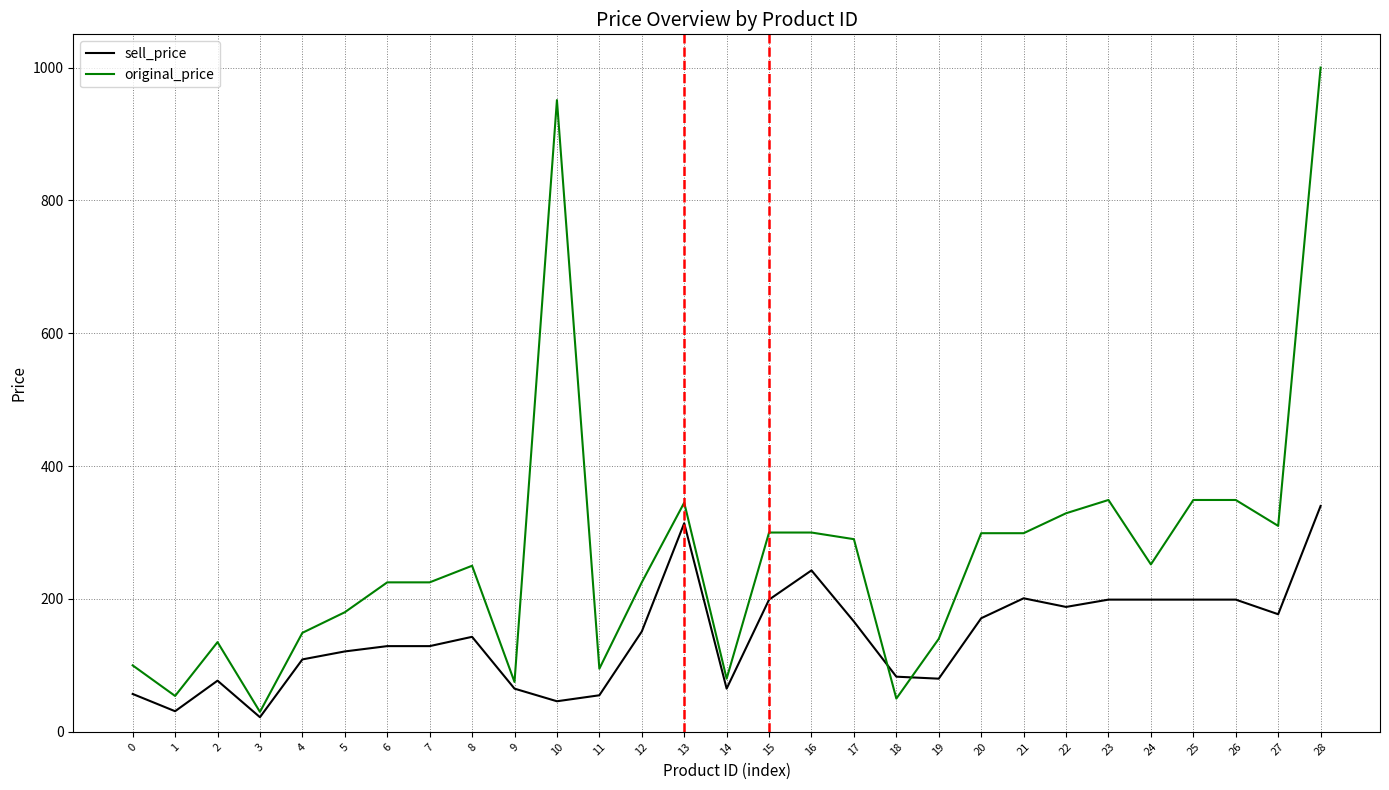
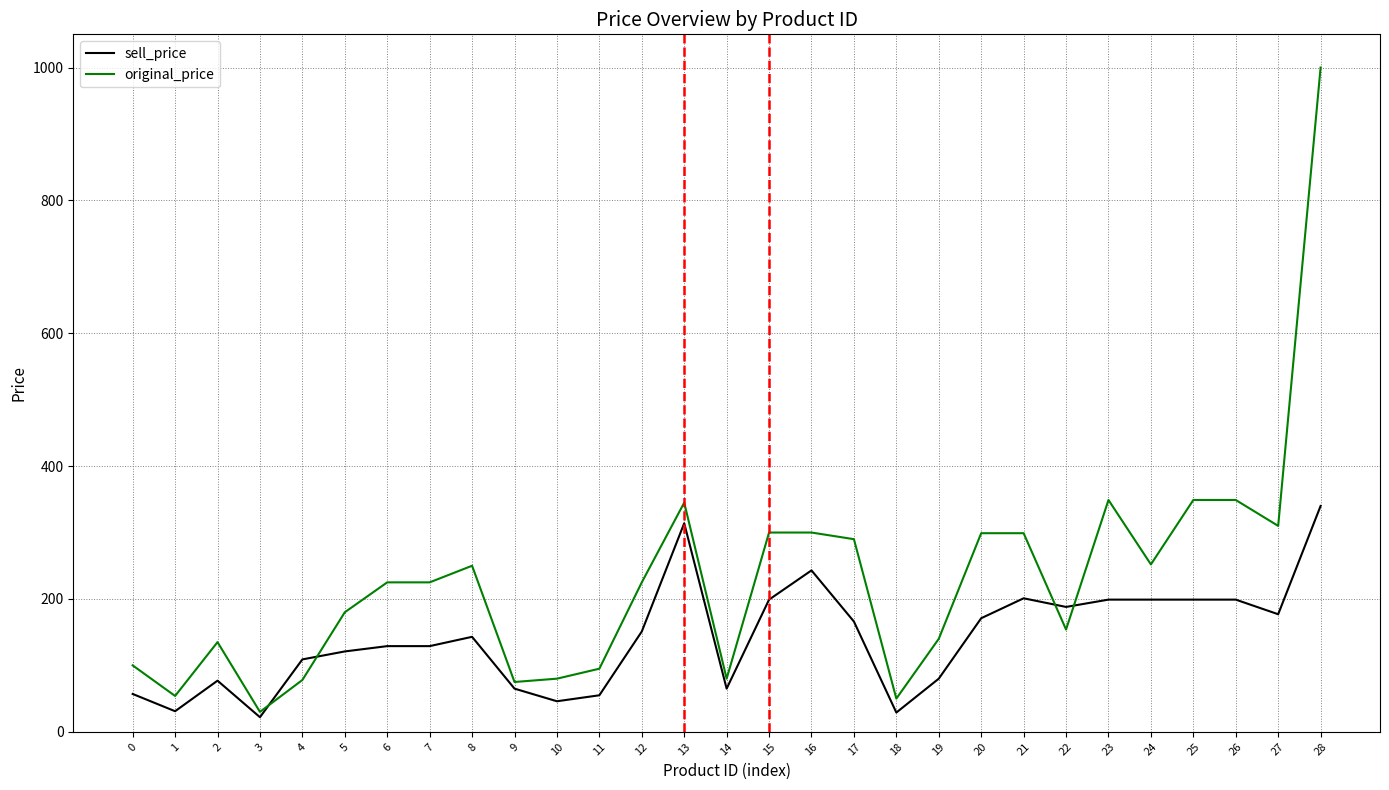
  {
    "sell_price": {
      "0": 60,
      "1": 30,
      "2": 80,
      "3": 20,
      "4": 110,
      "5": 120,
      "6": 130,
      "7": 130,
      "8": 140,
      "9": 70,
      "10": 50,
      "11": 60,
      "12": 150,
      "13": 310,
      "14": 70,
      "15": 200,
      "16": 240,
      "17": 170,
-     "18": 80,
+     "18": 30,
      "19": 80,
      "20": 170,
      "21": 200,
      "22": 190,
      "23": 200,
      "24": 200,
      "25": 200,
      "26": 200,
      "27": 180,
      "28": 340
    },
    "original_price": {
      "0": 100,
      "1": 50,
      "2": 140,
      "3": 30,
-     "4": 150,
+     "4": 80,
      "5": 180,
      "6": 230,
      "7": 230,
      "8": 250,
      "9": 80,
-     "10": 950,
+     "10": 80,
      "11": 100,
      "12": 230,
      "13": 350,
      "14": 80,
      "15": 300,
      "16": 300,
      "17": 290,
      "18": 50,
      "19": 140,
      "20": 300,
      "21": 300,
-     "22": 330,
+     "22": 150,
      "23": 350,
      "24": 250,
      "25": 350,
      "26": 350,
      "27": 310,
      "28": 1000
    }
  }
